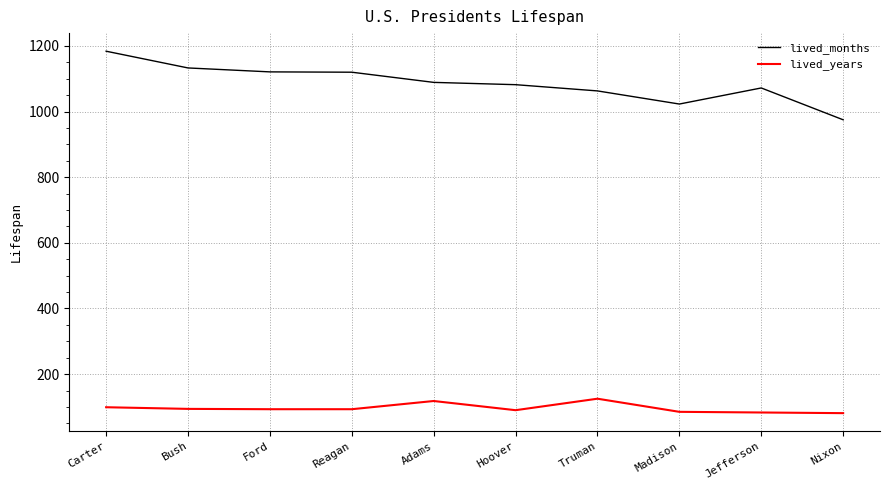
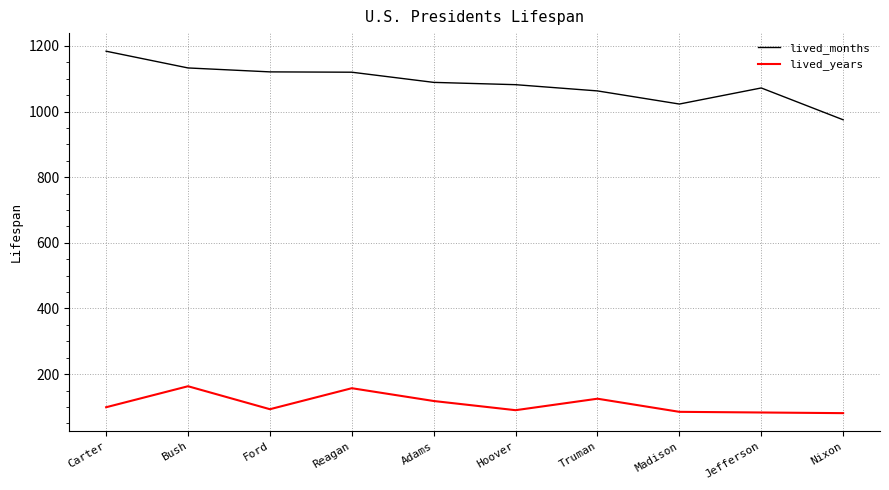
  {
    "lived_months": {
      "Carter": 1180,
      "Bush": 1130,
      "Ford": 1120,
      "Reagan": 1120,
      "Adams": 1090,
      "Hoover": 1080,
      "Truman": 1060,
      "Madison": 1020,
      "Jefferson": 1070,
      "Nixon": 980
    },
    "lived_years": {
      "Carter": 100,
-     "Bush": 90,
+     "Bush": 160,
      "Ford": 90,
-     "Reagan": 90,
+     "Reagan": 160,
      "Adams": 120,
      "Hoover": 90,
      "Truman": 130,
      "Madison": 90,
      "Jefferson": 80,
      "Nixon": 80
    }
  }
